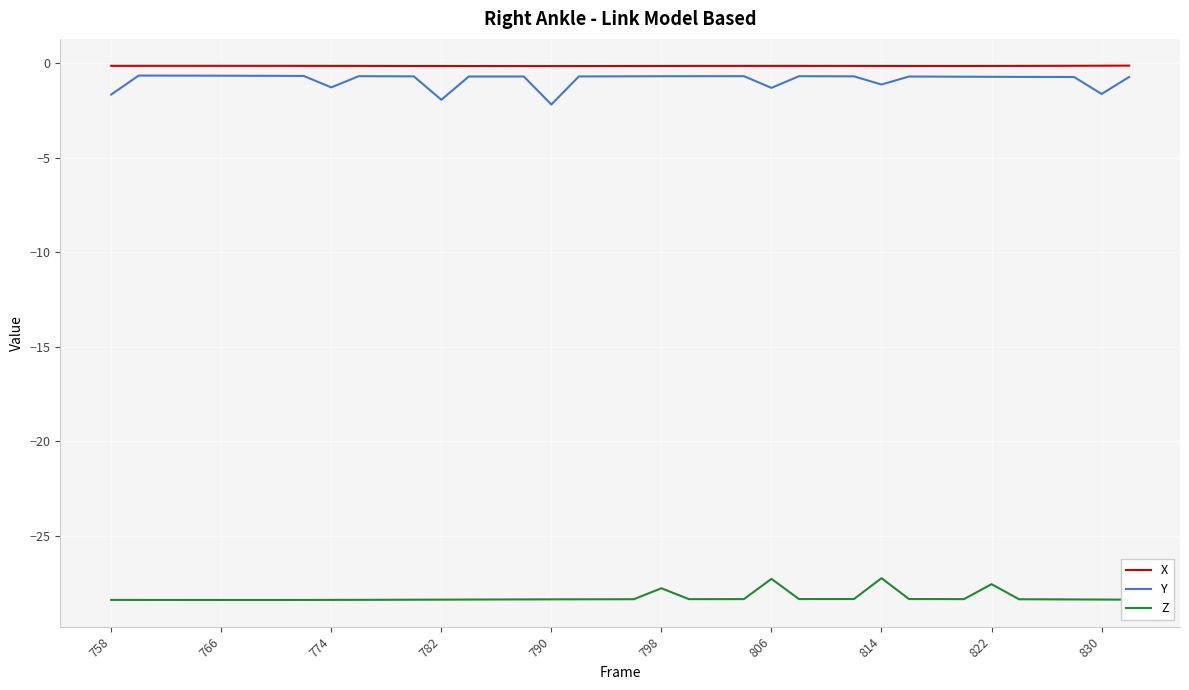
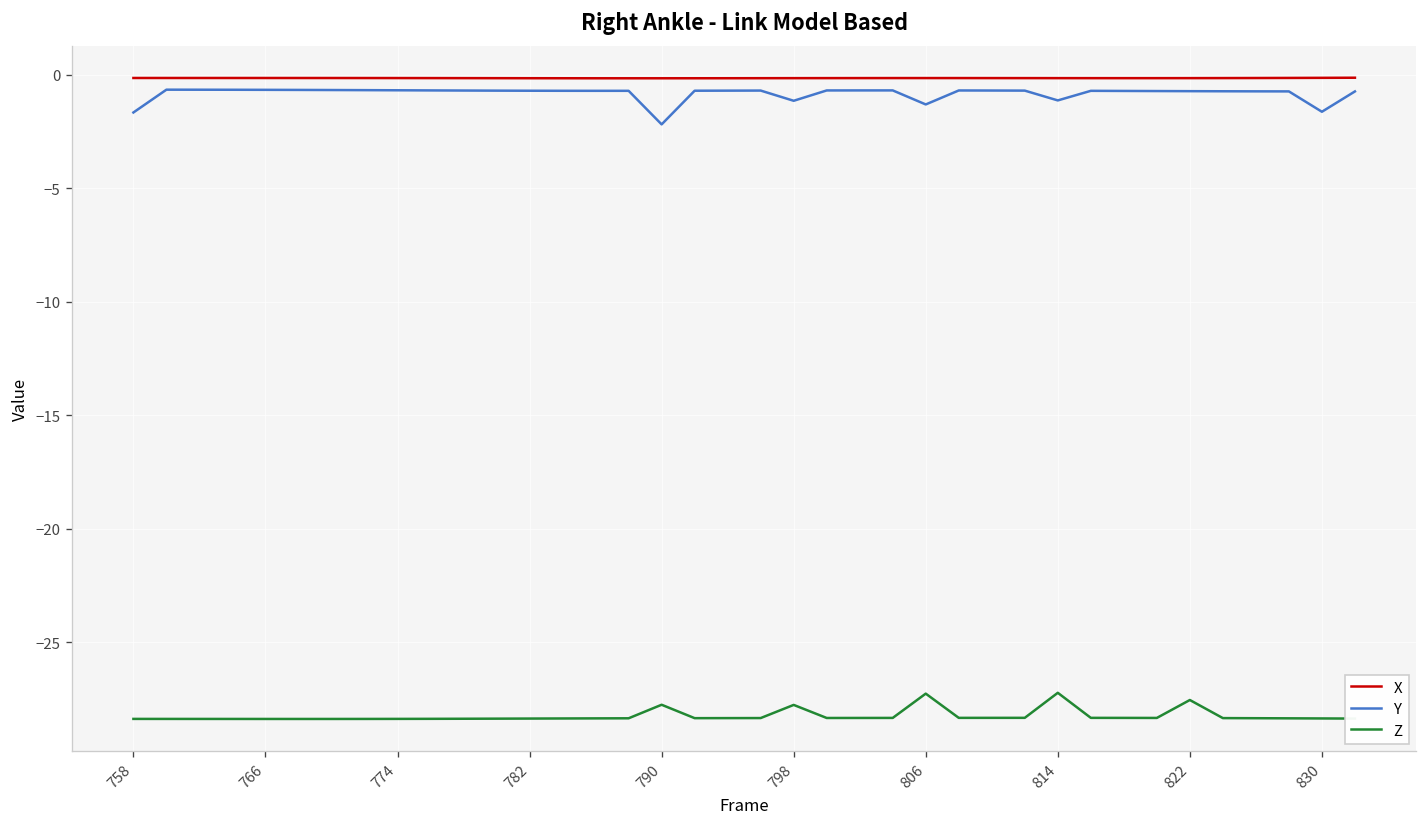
  {
    "X": {
      "758": -0.1,
      "766": -0.1,
      "774": -0.1,
      "782": -0.2,
      "790": -0.2,
      "798": -0.1,
      "806": -0.1,
      "814": -0.1,
      "822": -0.1,
      "830": -0.1
    },
    "Y": {
      "758": -1.7,
      "766": -0.7,
-     "774": -1.3,
-     "782": -1.9,
+     "774": -0.7,
+     "782": -0.7,
      "790": -2.2,
-     "798": -0.7,
+     "798": -1.1,
      "806": -1.3,
      "814": -1.1,
      "822": -0.7,
      "830": -1.6
    },
    "Z": {
      "758": -28.4,
      "766": -28.4,
      "774": -28.4,
      "782": -28.4,
-     "790": -28.3,
+     "790": -27.8,
      "798": -27.8,
      "806": -27.3,
      "814": -27.2,
      "822": -27.5,
      "830": -28.4
    }
  }
